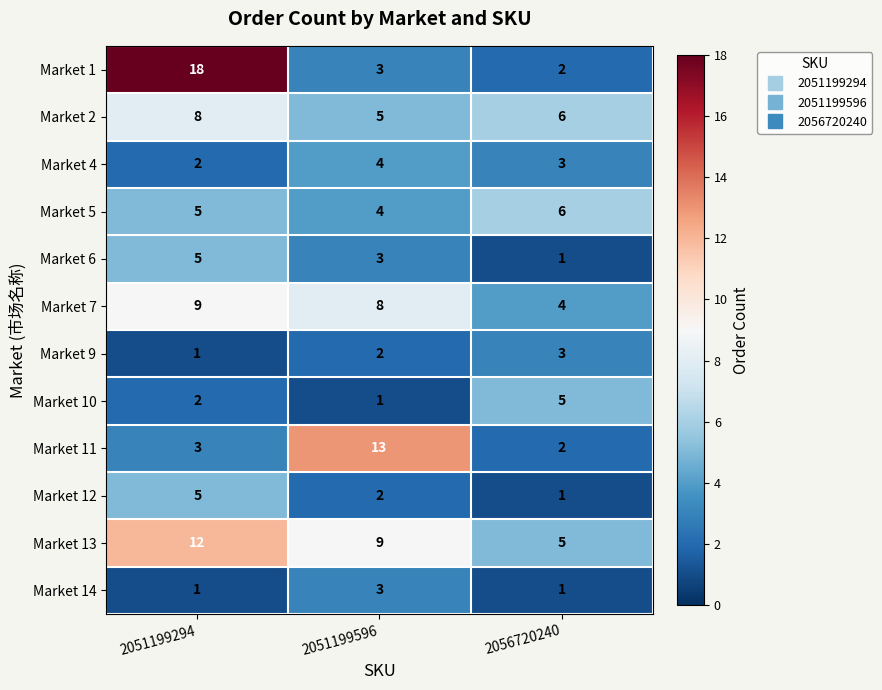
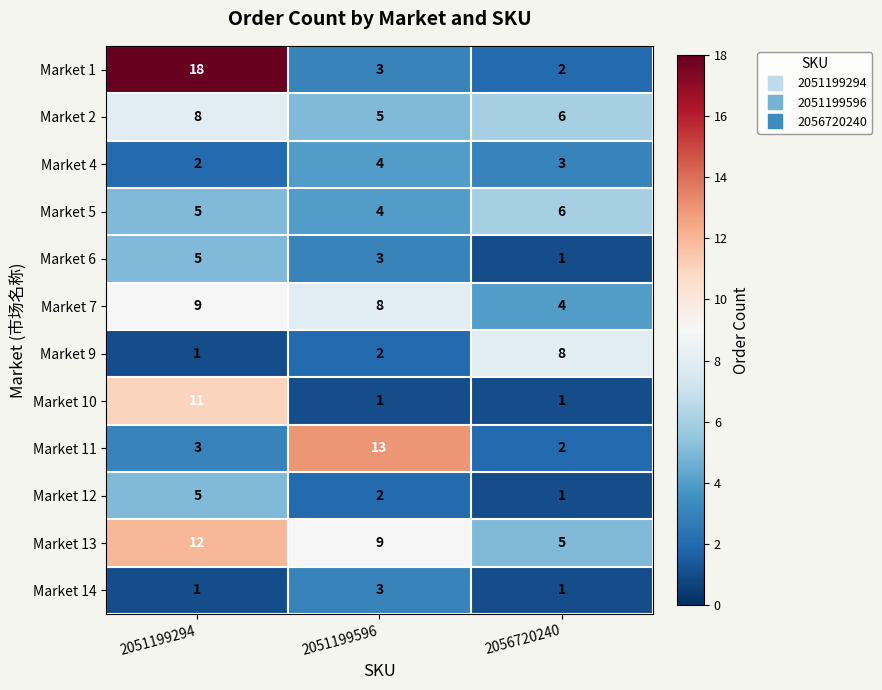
  {
    "Market 1": {
      "2051199294": 18,
      "2051199596": 3,
      "2056720240": 2
    },
    "Market 2": {
      "2051199294": 8,
      "2051199596": 5,
      "2056720240": 6
    },
    "Market 4": {
      "2051199294": 2,
      "2051199596": 4,
      "2056720240": 3
    },
    "Market 5": {
      "2051199294": 5,
      "2051199596": 4,
      "2056720240": 6
    },
    "Market 6": {
      "2051199294": 5,
      "2051199596": 3,
      "2056720240": 1
    },
    "Market 7": {
      "2051199294": 9,
      "2051199596": 8,
      "2056720240": 4
    },
    "Market 9": {
      "2051199294": 1,
      "2051199596": 2,
-     "2056720240": 3
+     "2056720240": 8
    },
    "Market 10": {
-     "2051199294": 2,
+     "2051199294": 11,
      "2051199596": 1,
-     "2056720240": 5
+     "2056720240": 1
    },
    "Market 11": {
      "2051199294": 3,
      "2051199596": 13,
      "2056720240": 2
    },
    "Market 12": {
      "2051199294": 5,
      "2051199596": 2,
      "2056720240": 1
    },
    "Market 13": {
      "2051199294": 12,
      "2051199596": 9,
      "2056720240": 5
    },
    "Market 14": {
      "2051199294": 1,
      "2051199596": 3,
      "2056720240": 1
    }
  }
